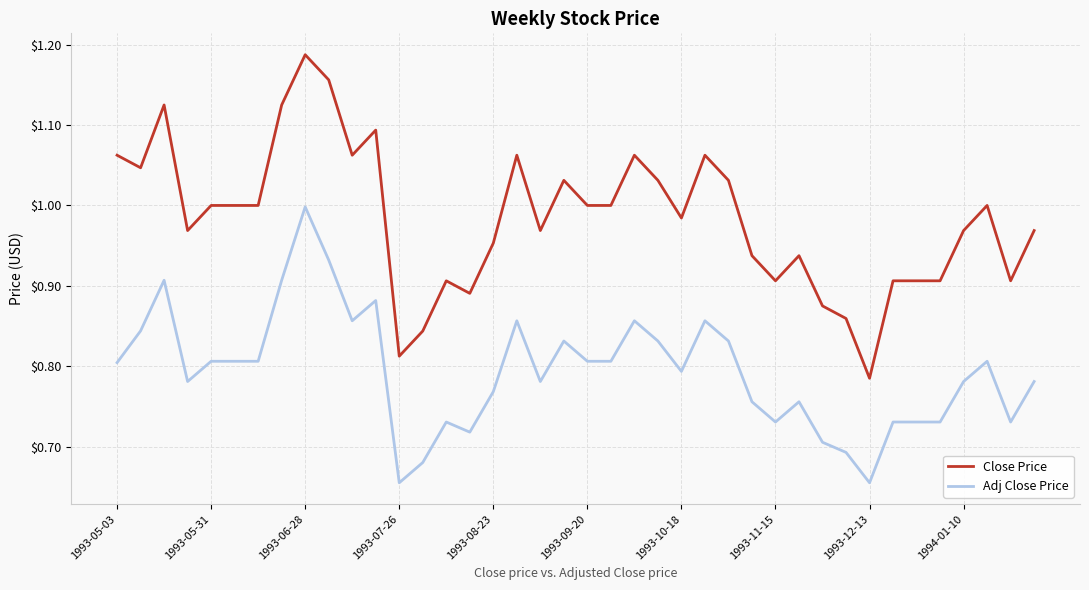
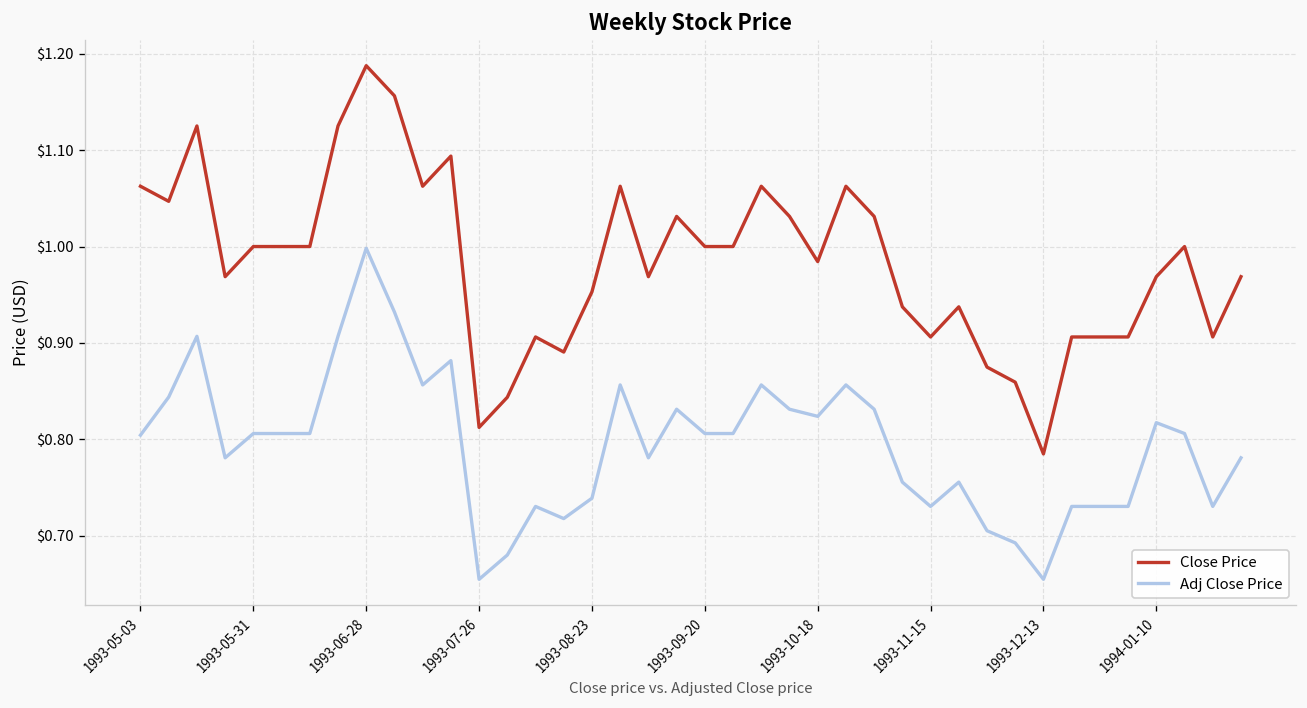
  {
    "Close Price": {
      "1993-05-03": "$1.06",
      "1993-05-31": "$1.00",
      "1993-06-28": "$1.19",
      "1993-07-26": "$0.81",
      "1993-08-23": "$0.95",
      "1993-09-20": "$1.00",
      "1993-10-18": "$0.98",
      "1993-11-15": "$0.91",
      "1993-12-13": "$0.79",
      "1994-01-10": "$0.97"
    },
    "Adj Close Price": {
      "1993-05-03": "$0.80",
      "1993-05-31": "$0.81",
      "1993-06-28": "$1.00",
      "1993-07-26": "$0.65",
-     "1993-08-23": "$0.77",
+     "1993-08-23": "$0.74",
      "1993-09-20": "$0.81",
-     "1993-10-18": "$0.79",
+     "1993-10-18": "$0.82",
      "1993-11-15": "$0.73",
      "1993-12-13": "$0.65",
-     "1994-01-10": "$0.78"
+     "1994-01-10": "$0.82"
    }
  }
